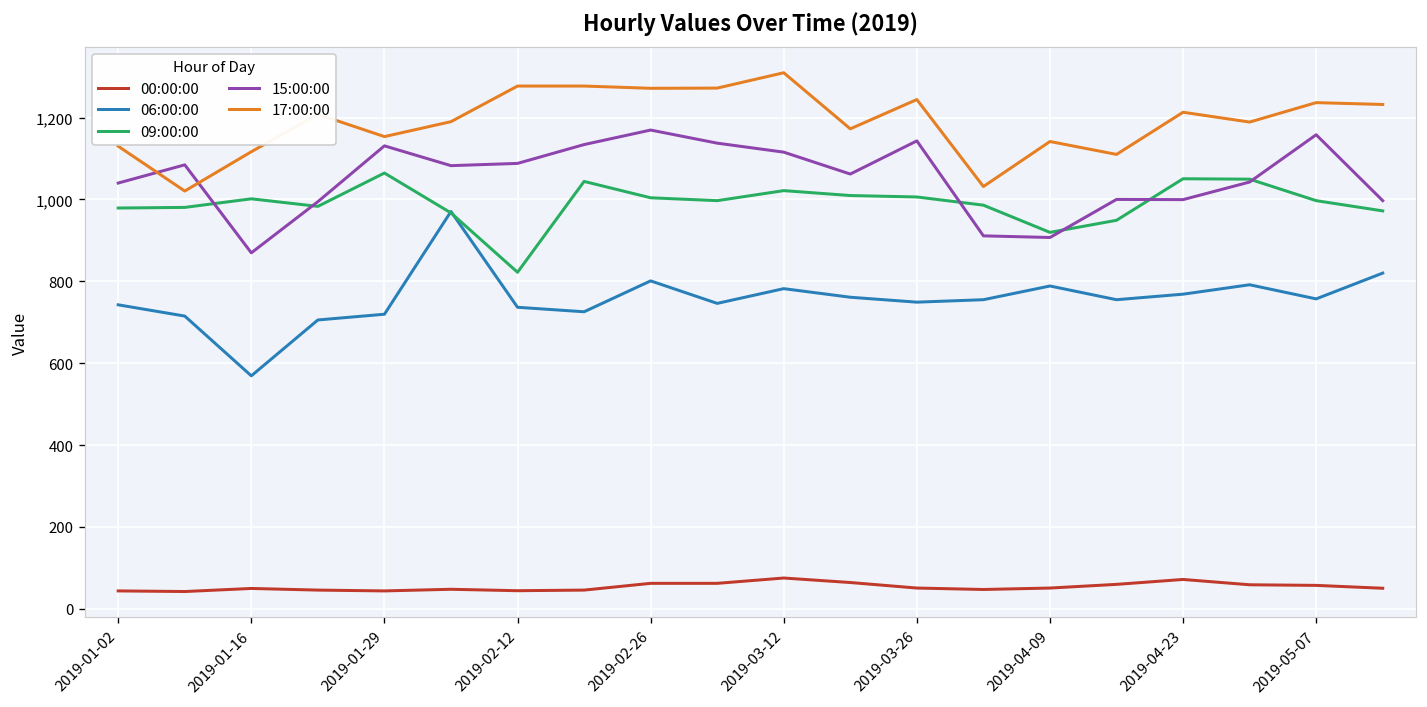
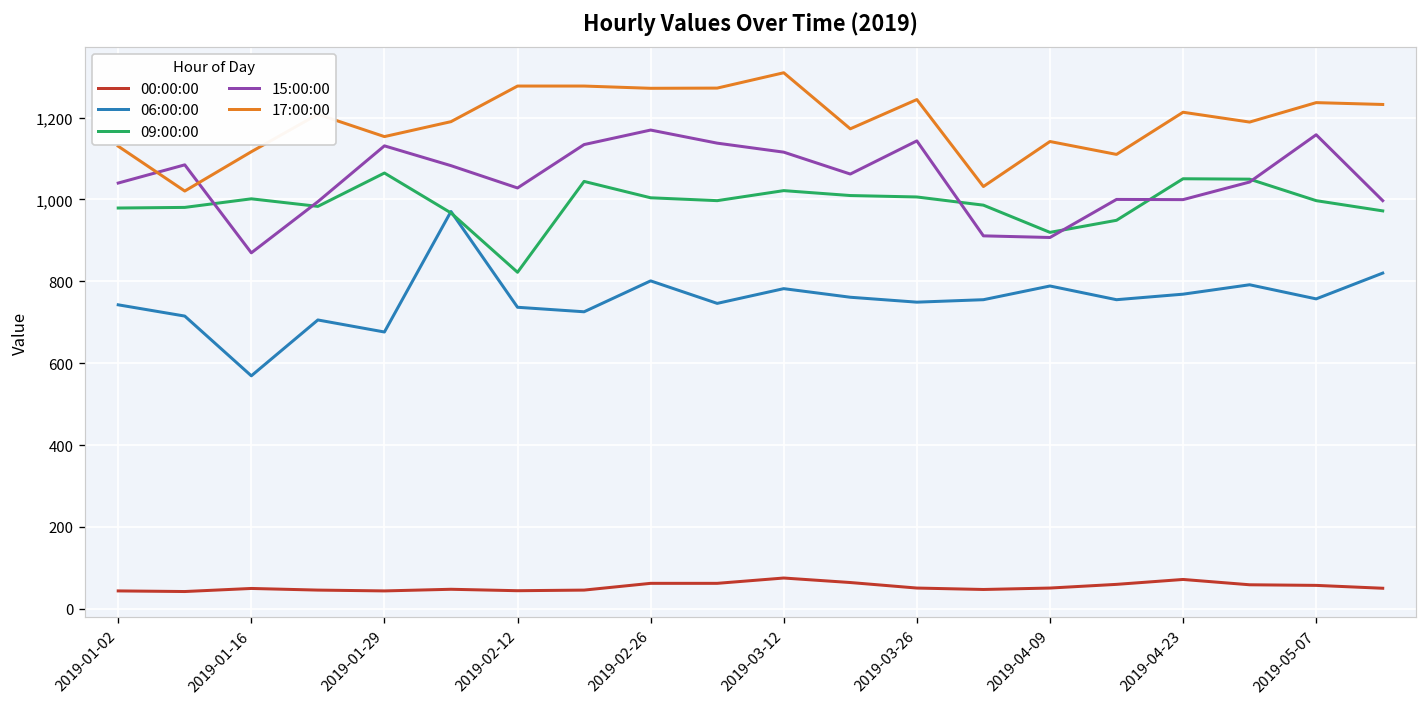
  {
    "00:00:00": {
      "2019-01-02": "40",
      "2019-01-16": "50",
      "2019-01-29": "40",
      "2019-02-12": "40",
      "2019-02-26": "60",
      "2019-03-12": "80",
      "2019-03-26": "50",
      "2019-04-09": "50",
      "2019-04-23": "70",
      "2019-05-07": "60"
    },
    "06:00:00": {
      "2019-01-02": "740",
      "2019-01-16": "570",
-     "2019-01-29": "720",
+     "2019-01-29": "680",
      "2019-02-12": "740",
      "2019-02-26": "800",
      "2019-03-12": "780",
      "2019-03-26": "750",
      "2019-04-09": "790",
      "2019-04-23": "770",
      "2019-05-07": "760"
    },
    "09:00:00": {
      "2019-01-02": "980",
      "2019-01-16": "1,000",
      "2019-01-29": "1,060",
      "2019-02-12": "820",
      "2019-02-26": "1,000",
      "2019-03-12": "1,020",
      "2019-03-26": "1,010",
      "2019-04-09": "920",
      "2019-04-23": "1,050",
      "2019-05-07": "1,000"
    },
    "15:00:00": {
      "2019-01-02": "1,040",
      "2019-01-16": "870",
      "2019-01-29": "1,130",
-     "2019-02-12": "1,090",
+     "2019-02-12": "1,030",
      "2019-02-26": "1,170",
      "2019-03-12": "1,120",
      "2019-03-26": "1,140",
      "2019-04-09": "910",
      "2019-04-23": "1,000",
      "2019-05-07": "1,160"
    },
    "17:00:00": {
      "2019-01-16": "1,120",
      "2019-01-29": "1,150",
      "2019-02-12": "1,280",
      "2019-02-26": "1,270",
      "2019-03-12": "1,310",
      "2019-03-26": "1,240",
      "2019-04-09": "1,140",
      "2019-04-23": "1,210",
      "2019-05-07": "1,240"
    }
  }
